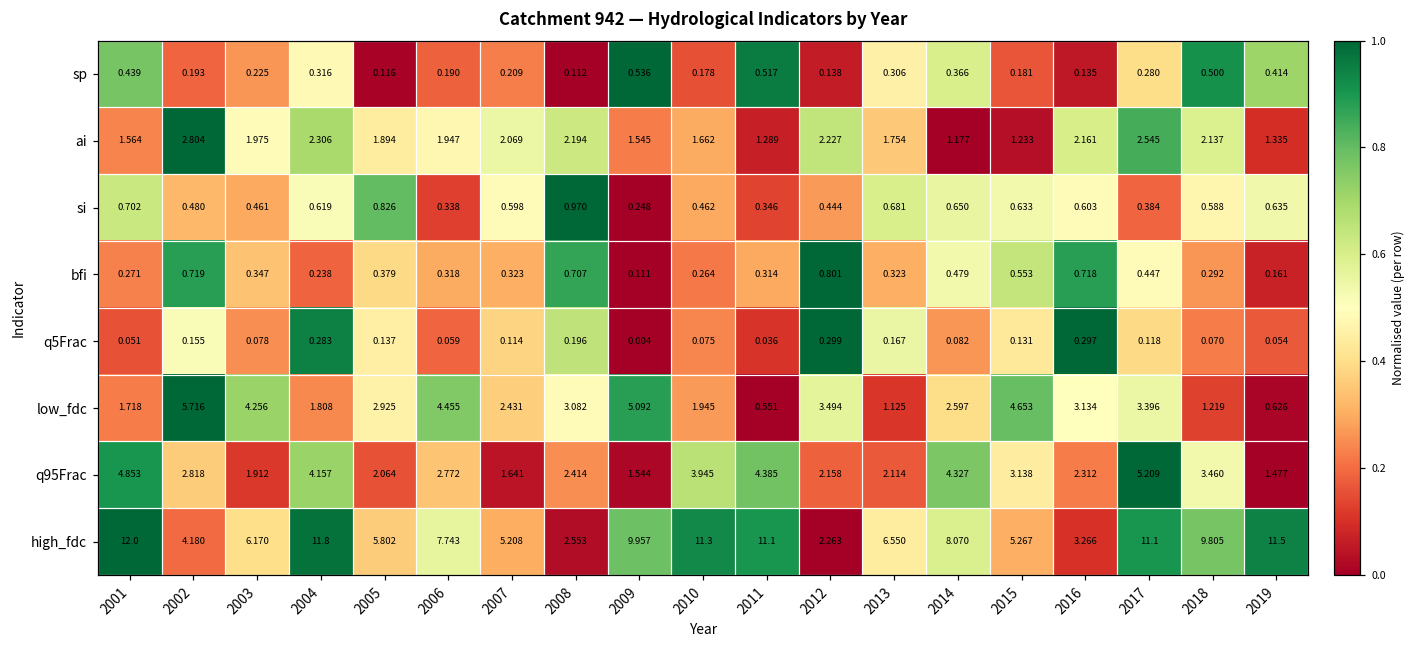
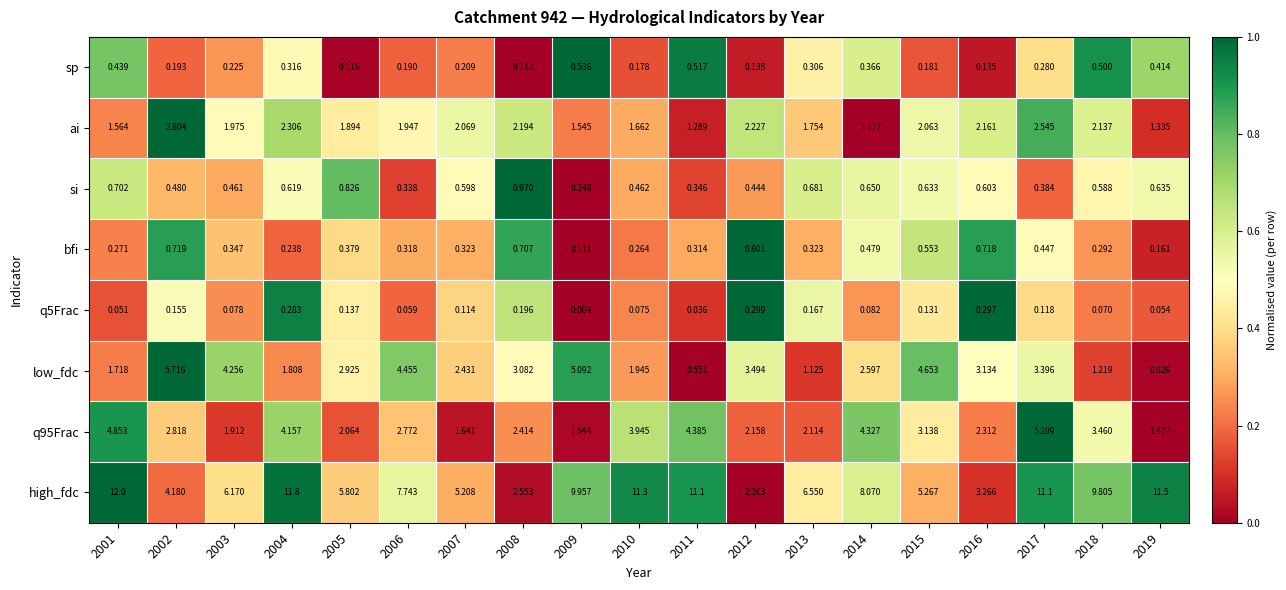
  {
    "sp": {
      "2001": 0.439,
      "2002": 0.193,
      "2003": 0.225,
      "2004": 0.316,
      "2005": 0.116,
      "2006": 0.190,
      "2007": 0.209,
      "2008": 0.112,
      "2009": 0.536,
      "2010": 0.178,
      "2011": 0.517,
      "2012": 0.138,
      "2013": 0.306,
      "2014": 0.366,
      "2015": 0.181,
      "2016": 0.135,
      "2017": 0.280,
      "2018": 0.500,
      "2019": 0.414
    },
    "ai": {
      "2001": 1.564,
      "2002": 2.804,
      "2003": 1.975,
      "2004": 2.306,
      "2005": 1.894,
      "2006": 1.947,
      "2007": 2.069,
      "2008": 2.194,
      "2009": 1.545,
      "2010": 1.662,
      "2011": 1.289,
      "2012": 2.227,
      "2013": 1.754,
      "2014": 1.177,
-     "2015": 1.233,
+     "2015": 2.063,
      "2016": 2.161,
      "2017": 2.545,
      "2018": 2.137,
      "2019": 1.335
    },
    "si": {
      "2001": 0.702,
      "2002": 0.480,
      "2003": 0.461,
      "2004": 0.619,
      "2005": 0.826,
      "2006": 0.338,
      "2007": 0.598,
      "2008": 0.970,
      "2009": 0.248,
      "2010": 0.462,
      "2011": 0.346,
      "2012": 0.444,
      "2013": 0.681,
      "2014": 0.650,
      "2015": 0.633,
      "2016": 0.603,
      "2017": 0.384,
      "2018": 0.588,
      "2019": 0.635
    },
    "bfi": {
      "2001": 0.271,
      "2002": 0.719,
      "2003": 0.347,
      "2004": 0.238,
      "2005": 0.379,
      "2006": 0.318,
      "2007": 0.323,
      "2008": 0.707,
      "2009": 0.111,
      "2010": 0.264,
      "2011": 0.314,
      "2012": 0.801,
      "2013": 0.323,
      "2014": 0.479,
      "2015": 0.553,
      "2016": 0.718,
      "2017": 0.447,
      "2018": 0.292,
      "2019": 0.161
    },
    "q5Frac": {
      "2001": 0.051,
      "2002": 0.155,
      "2003": 0.078,
      "2004": 0.283,
      "2005": 0.137,
      "2006": 0.059,
      "2007": 0.114,
      "2008": 0.196,
      "2009": 0.004,
      "2010": 0.075,
      "2011": 0.036,
      "2012": 0.299,
      "2013": 0.167,
      "2014": 0.082,
      "2015": 0.131,
      "2016": 0.297,
      "2017": 0.118,
      "2018": 0.070,
      "2019": 0.054
    },
    "low_fdc": {
      "2001": 1.718,
      "2002": 5.716,
      "2003": 4.256,
      "2004": 1.808,
      "2005": 2.925,
      "2006": 4.455,
      "2007": 2.431,
      "2008": 3.082,
      "2009": 5.092,
      "2010": 1.945,
      "2011": 0.551,
      "2012": 3.494,
      "2013": 1.125,
      "2014": 2.597,
      "2015": 4.653,
      "2016": 3.134,
      "2017": 3.396,
      "2018": 1.219,
      "2019": 0.626
    },
    "q95Frac": {
      "2001": 4.853,
      "2002": 2.818,
      "2003": 1.912,
      "2004": 4.157,
      "2005": 2.064,
      "2006": 2.772,
      "2007": 1.641,
      "2008": 2.414,
      "2009": 1.544,
      "2010": 3.945,
      "2011": 4.385,
      "2012": 2.158,
      "2013": 2.114,
      "2014": 4.327,
      "2015": 3.138,
      "2016": 2.312,
      "2017": 5.209,
      "2018": 3.460,
      "2019": 1.477
    },
    "high_fdc": {
      "2001": 12.0,
      "2002": 4.180,
      "2003": 6.170,
      "2004": 11.8,
      "2005": 5.802,
      "2006": 7.743,
      "2007": 5.208,
      "2008": 2.553,
      "2009": 9.957,
      "2010": 11.3,
      "2011": 11.1,
      "2012": 2.263,
      "2013": 6.550,
      "2014": 8.070,
      "2015": 5.267,
      "2016": 3.266,
      "2017": 11.1,
      "2018": 9.805,
      "2019": 11.5
    }
  }
